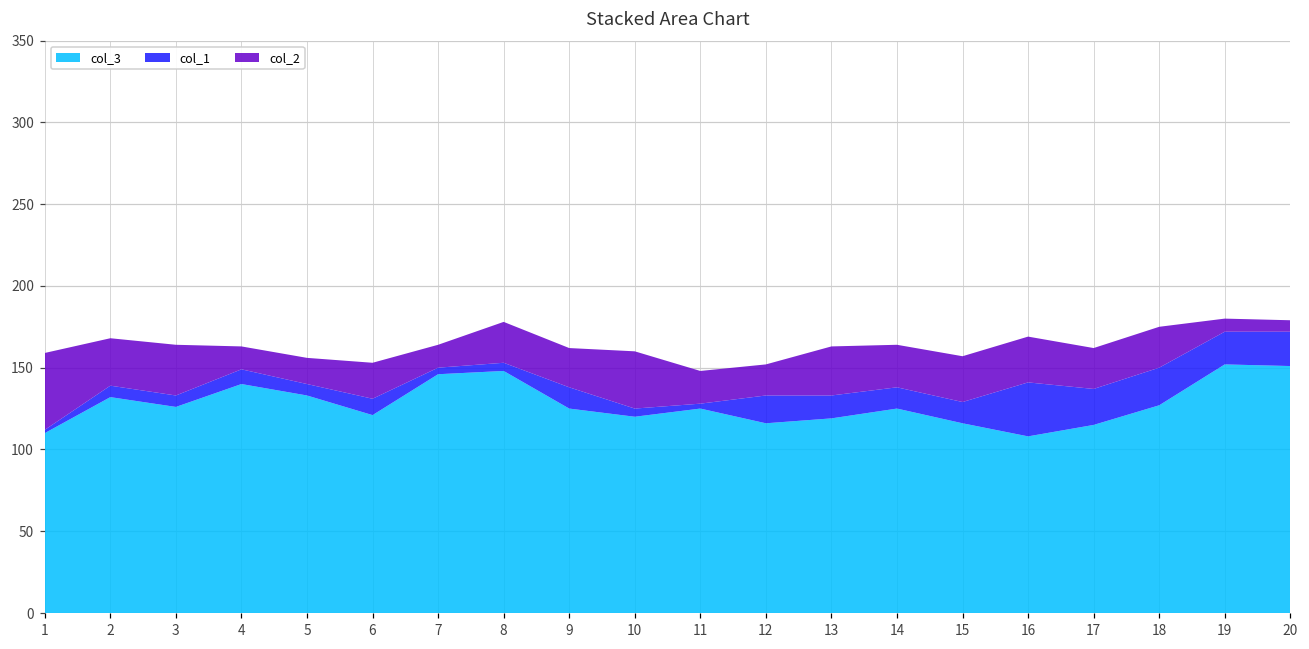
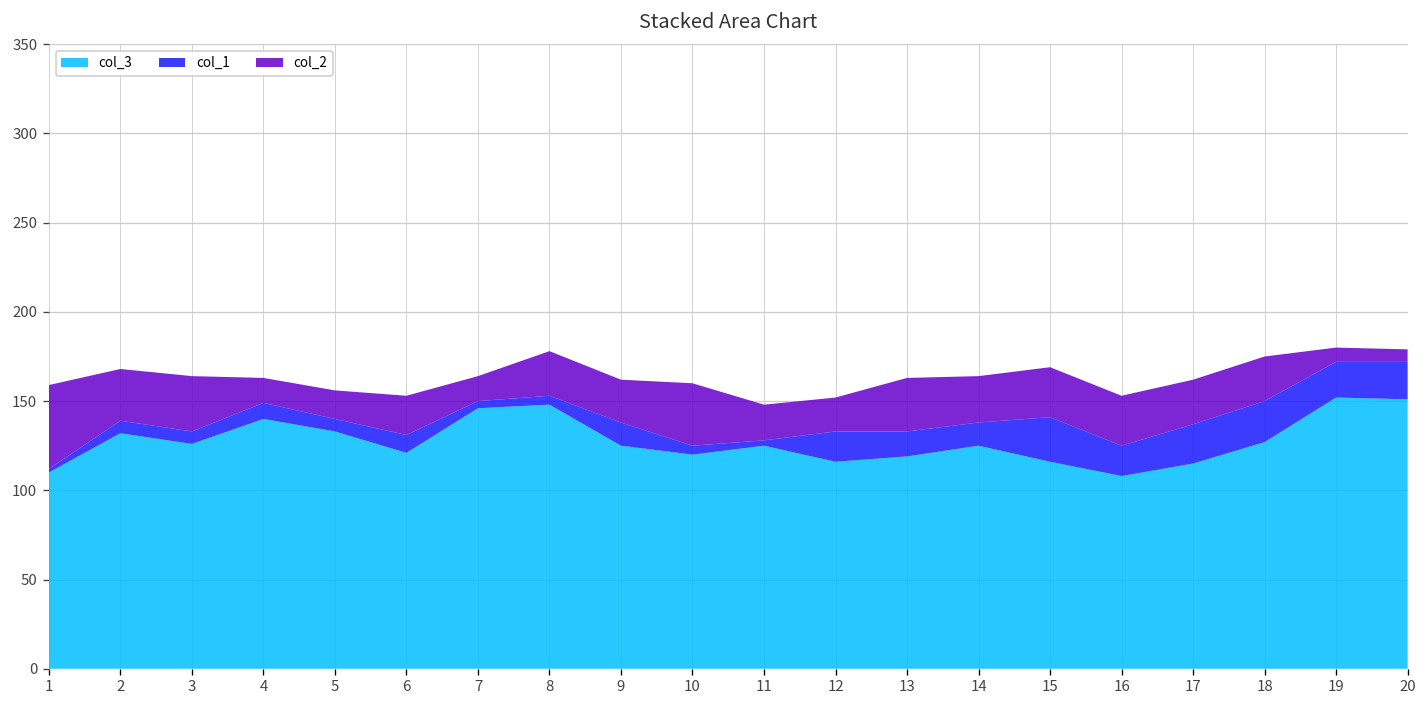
  {
    "col_3": {
      "1": 110,
      "2": 132,
      "3": 126,
      "4": 140,
      "5": 133,
      "6": 121,
      "7": 146,
      "8": 148,
      "9": 125,
      "10": 120,
      "11": 125,
      "12": 116,
      "13": 119,
      "14": 125,
      "15": 116,
      "16": 108,
      "17": 115,
      "18": 127,
      "19": 152,
      "20": 151
    },
    "col_1": {
      "1": 2,
      "2": 7,
      "3": 7,
      "4": 9,
      "5": 7,
      "6": 10,
      "7": 4,
      "8": 5,
      "9": 13,
      "10": 5,
      "11": 3,
      "12": 17,
      "13": 14,
      "14": 13,
-     "15": 13,
-     "16": 33,
+     "15": 25,
+     "16": 17,
      "17": 22,
      "18": 23,
      "19": 20,
      "20": 21
    },
    "col_2": {
      "1": 47,
      "2": 29,
      "3": 31,
      "4": 14,
      "5": 16,
      "6": 22,
      "7": 14,
      "8": 25,
      "9": 24,
      "10": 35,
      "11": 20,
      "12": 19,
      "13": 30,
      "14": 26,
      "15": 28,
      "16": 28,
      "17": 25,
      "18": 25,
      "19": 8,
      "20": 7
    }
  }
